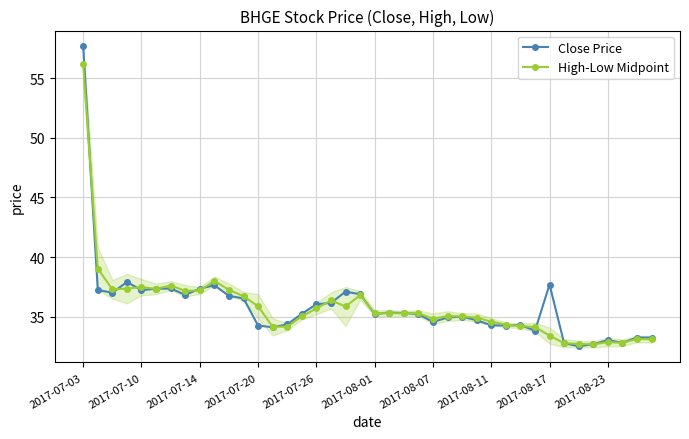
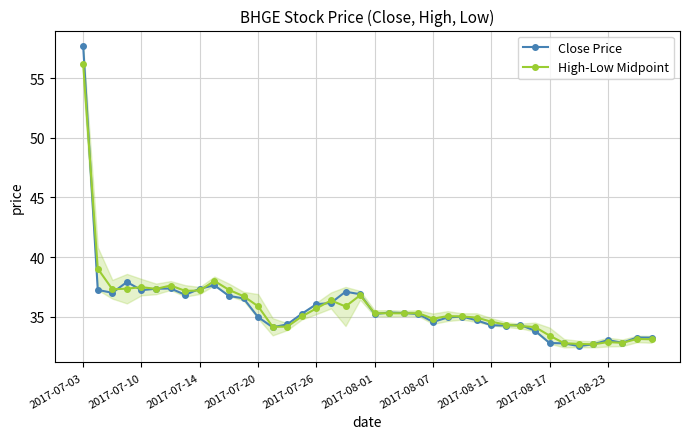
  {
    "Close Price": {
      "2017-07-10": 37.2,
-     "2017-07-20": 34.3,
+     "2017-07-20": 35.0,
      "2017-08-07": 34.6,
      "2017-08-11": 34.3,
-     "2017-08-17": 37.7
+     "2017-08-17": 32.8
    }
  }
